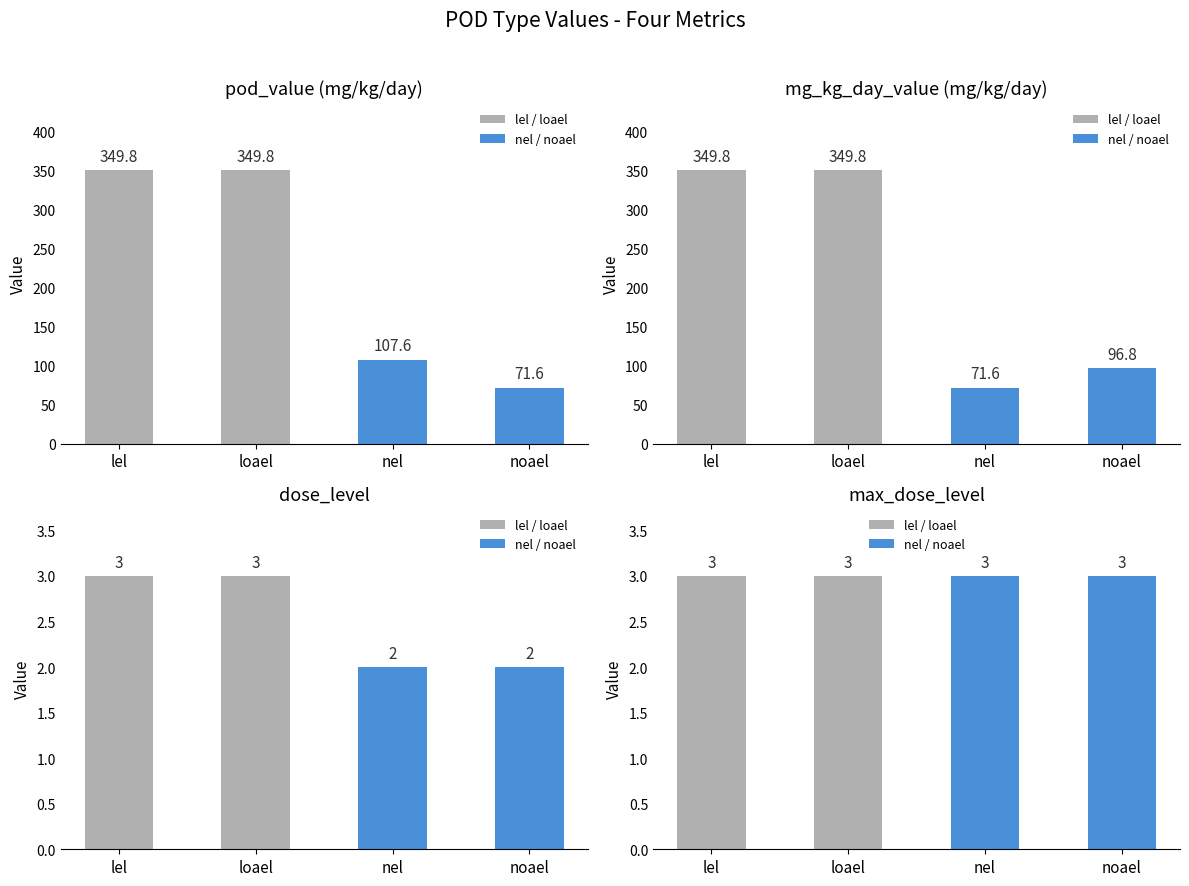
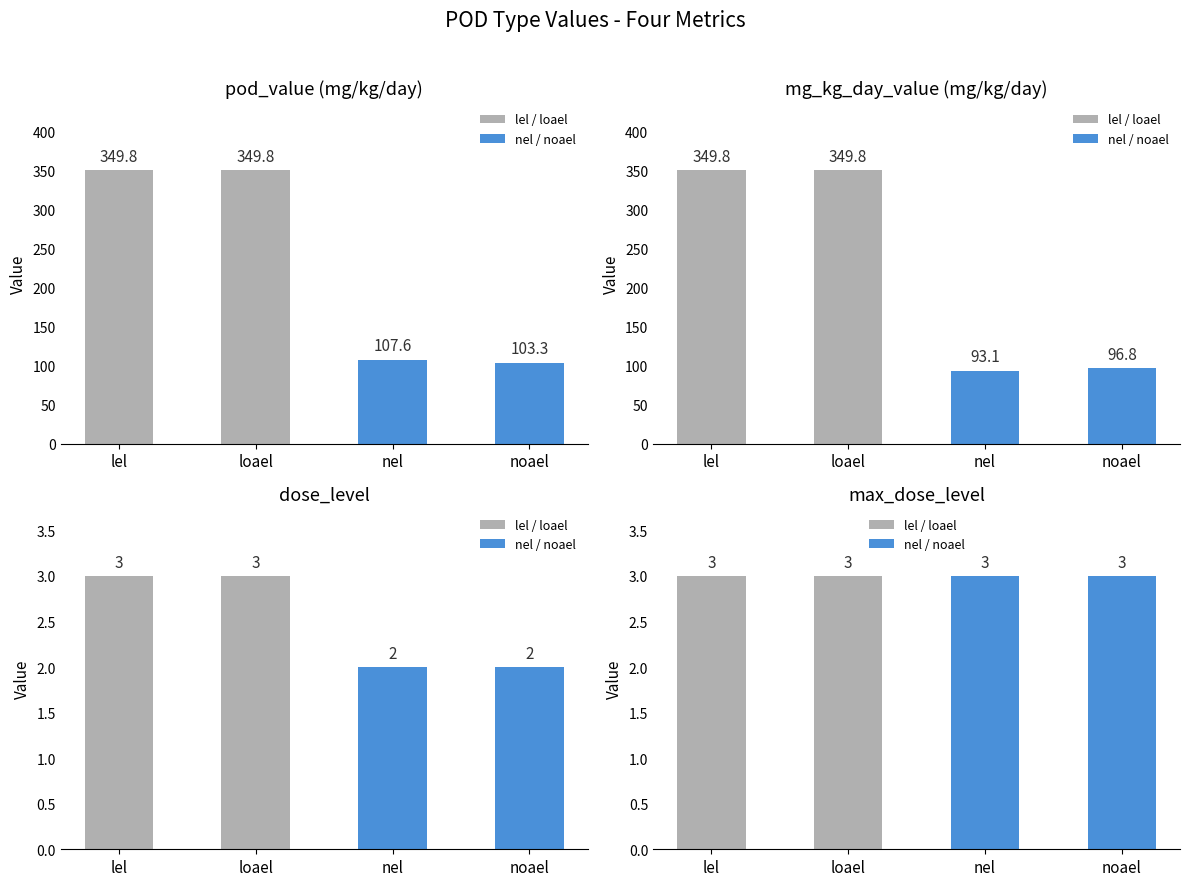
  {
    "pod_value (mg/kg/day)": {
      "lel": 349.8,
      "loael": 349.8,
      "nel": 107.6,
-     "noael": 71.6
+     "noael": 103.3
    },
    "mg_kg_day_value (mg/kg/day)": {
      "lel": 349.8,
      "loael": 349.8,
-     "nel": 71.6,
+     "nel": 93.1,
      "noael": 96.8
    },
    "dose_level": {
      "lel": 3,
      "loael": 3,
      "nel": 2,
      "noael": 2
    },
    "max_dose_level": {
      "lel": 3,
      "loael": 3,
      "nel": 3,
      "noael": 3
    }
  }
